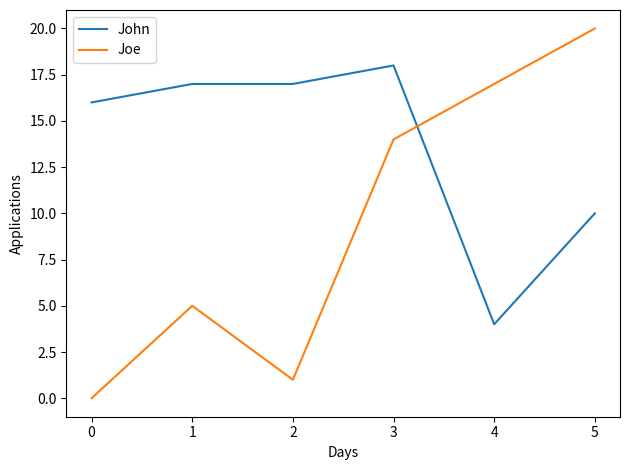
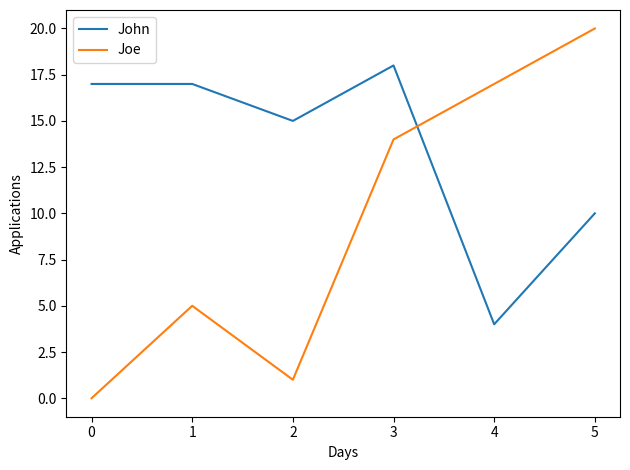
  {
    "John": {
-     "0": 16,
+     "0": 17,
      "1": 17,
-     "2": 17,
+     "2": 15,
      "3": 18,
      "4": 4,
      "5": 10
    },
    "Joe": {
      "0": 0,
      "1": 5,
      "2": 1,
      "3": 14,
      "4": 17,
      "5": 20
    }
  }
